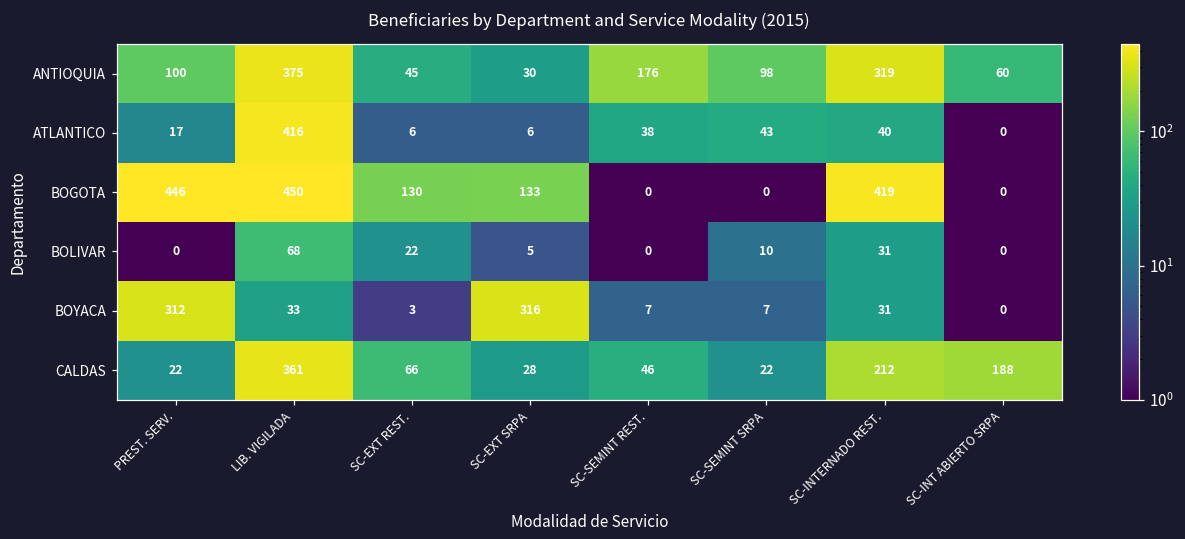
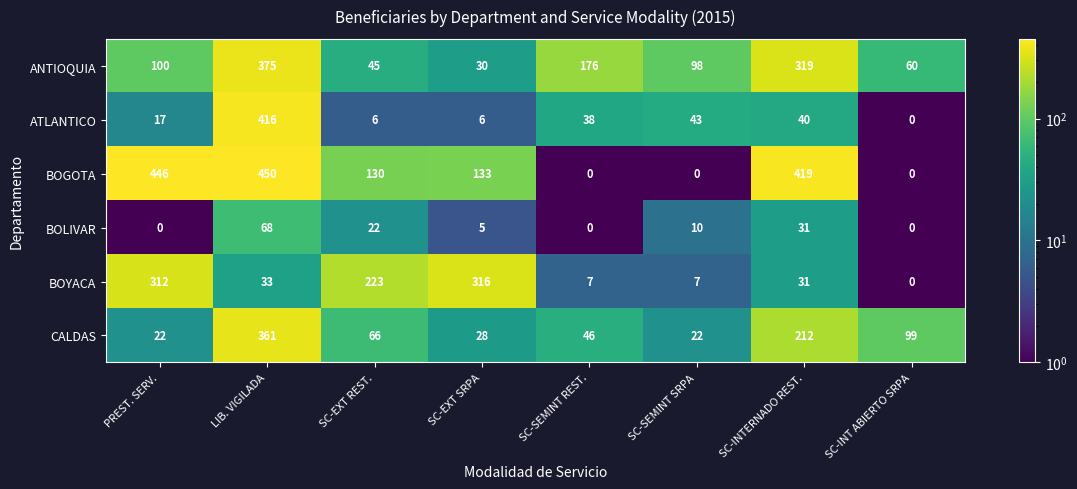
  {
    "ANTIOQUIA": {
      "PREST. SERV.": 100,
      "LIB. VIGILADA": 375,
      "SC-EXT REST.": 45,
      "SC-EXT SRPA": 30,
      "SC-SEMINT REST.": 176,
      "SC-SEMINT SRPA": 98,
      "SC-INTERNADO REST.": 319,
      "SC-INT ABIERTO SRPA": 60
    },
    "ATLANTICO": {
      "PREST. SERV.": 17,
      "LIB. VIGILADA": 416,
      "SC-EXT REST.": 6,
      "SC-EXT SRPA": 6,
      "SC-SEMINT REST.": 38,
      "SC-SEMINT SRPA": 43,
      "SC-INTERNADO REST.": 40,
      "SC-INT ABIERTO SRPA": 0
    },
    "BOGOTA": {
      "PREST. SERV.": 446,
      "LIB. VIGILADA": 450,
      "SC-EXT REST.": 130,
      "SC-EXT SRPA": 133,
      "SC-SEMINT REST.": 0,
      "SC-SEMINT SRPA": 0,
      "SC-INTERNADO REST.": 419,
      "SC-INT ABIERTO SRPA": 0
    },
    "BOLIVAR": {
      "PREST. SERV.": 0,
      "LIB. VIGILADA": 68,
      "SC-EXT REST.": 22,
      "SC-EXT SRPA": 5,
      "SC-SEMINT REST.": 0,
      "SC-SEMINT SRPA": 10,
      "SC-INTERNADO REST.": 31,
      "SC-INT ABIERTO SRPA": 0
    },
    "BOYACA": {
      "PREST. SERV.": 312,
      "LIB. VIGILADA": 33,
-     "SC-EXT REST.": 3,
+     "SC-EXT REST.": 223,
      "SC-EXT SRPA": 316,
      "SC-SEMINT REST.": 7,
      "SC-SEMINT SRPA": 7,
      "SC-INTERNADO REST.": 31,
      "SC-INT ABIERTO SRPA": 0
    },
    "CALDAS": {
      "PREST. SERV.": 22,
      "LIB. VIGILADA": 361,
      "SC-EXT REST.": 66,
      "SC-EXT SRPA": 28,
      "SC-SEMINT REST.": 46,
      "SC-SEMINT SRPA": 22,
      "SC-INTERNADO REST.": 212,
-     "SC-INT ABIERTO SRPA": 188
+     "SC-INT ABIERTO SRPA": 99
    }
  }
